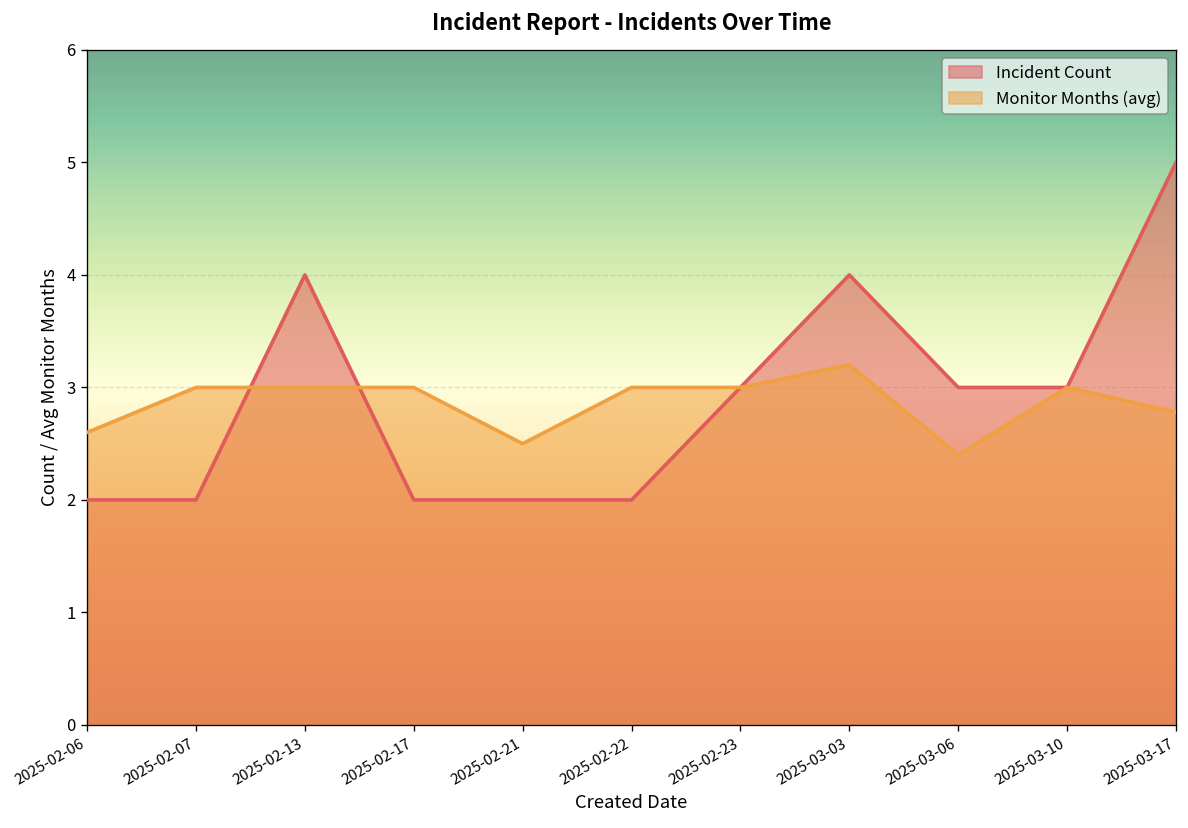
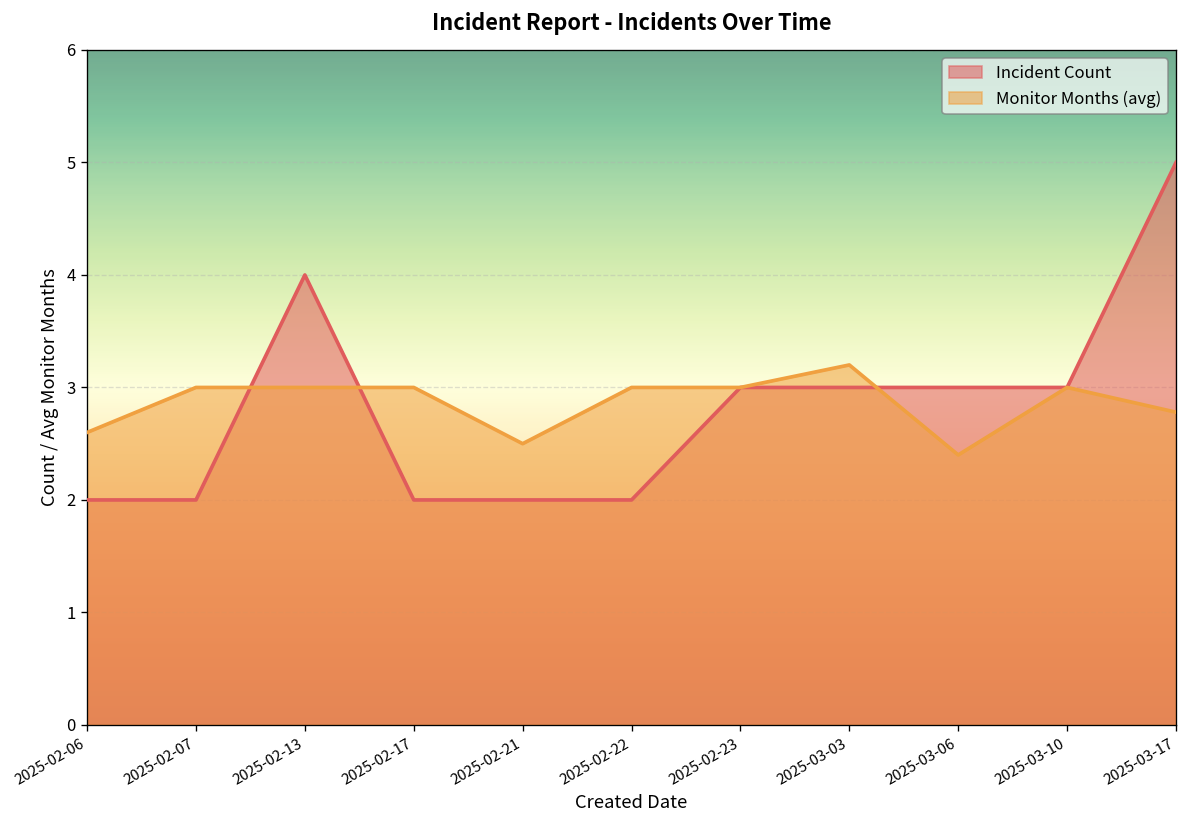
  {
    "Incident Count": {
      "2025-02-06": 2,
      "2025-02-07": 2,
      "2025-02-13": 4,
      "2025-02-17": 2,
      "2025-02-21": 2,
      "2025-02-22": 2,
-     "2025-03-03": 4,
+     "2025-03-03": 3,
      "2025-03-06": 3,
      "2025-03-17": 5
    },
    "Monitor Months (avg)": {
      "2025-02-06": 2.6,
      "2025-02-07": 3,
      "2025-02-13": 3,
      "2025-02-17": 3,
      "2025-02-21": 2.5,
      "2025-02-22": 3,
      "2025-03-03": 3.2,
      "2025-03-06": 2.4,
      "2025-03-17": 2.8
    }
  }
